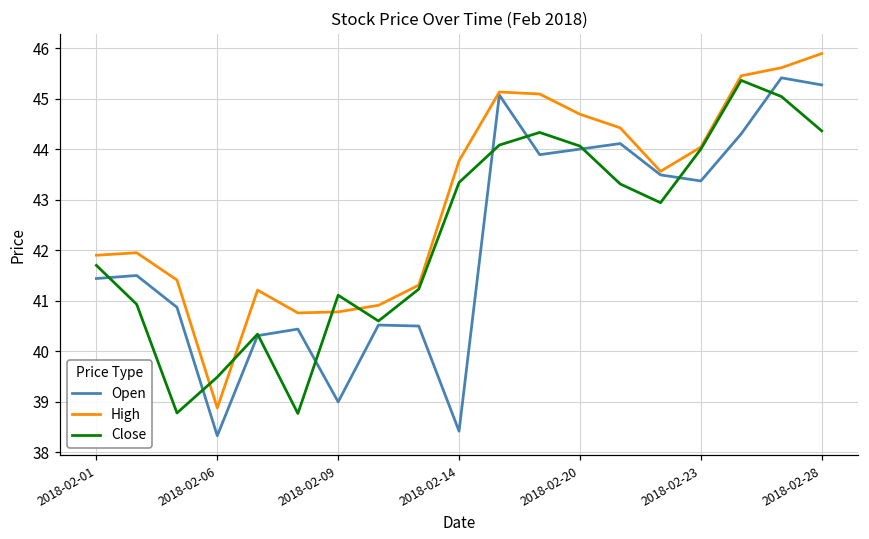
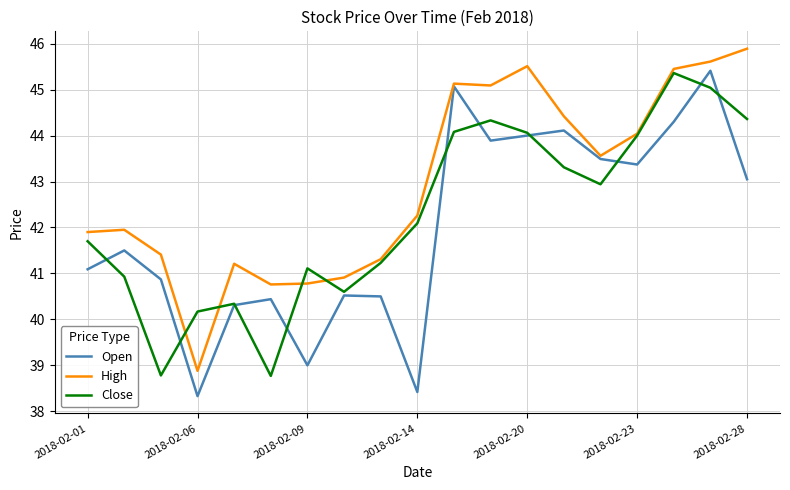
  {
    "Open": {
-     "2018-02-01": 41.4,
+     "2018-02-01": 41.1,
      "2018-02-06": 38.3,
      "2018-02-09": 39.0,
      "2018-02-14": 38.4,
      "2018-02-20": 44.0,
      "2018-02-23": 43.4,
-     "2018-02-28": 45.3
+     "2018-02-28": 43.1
    },
    "High": {
      "2018-02-01": 41.9,
      "2018-02-06": 38.9,
      "2018-02-09": 40.8,
-     "2018-02-14": 43.8,
-     "2018-02-20": 44.7,
+     "2018-02-14": 42.3,
+     "2018-02-20": 45.5,
      "2018-02-28": 45.9
    },
    "Close": {
      "2018-02-01": 41.7,
-     "2018-02-06": 39.5,
+     "2018-02-06": 40.2,
      "2018-02-09": 41.1,
-     "2018-02-14": 43.3,
+     "2018-02-14": 42.1,
      "2018-02-20": 44.1,
      "2018-02-28": 44.4
    }
  }
